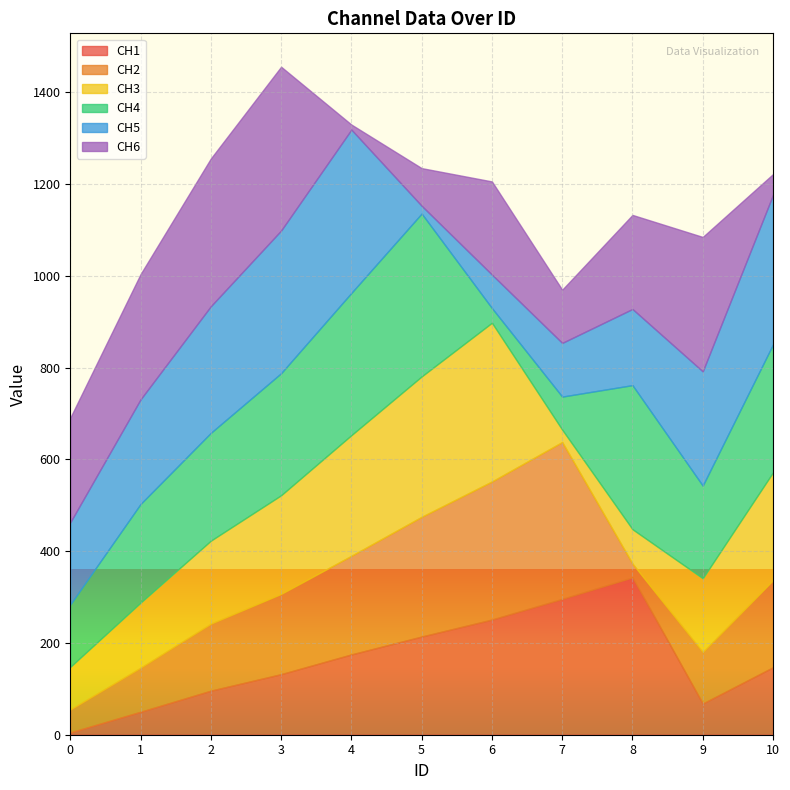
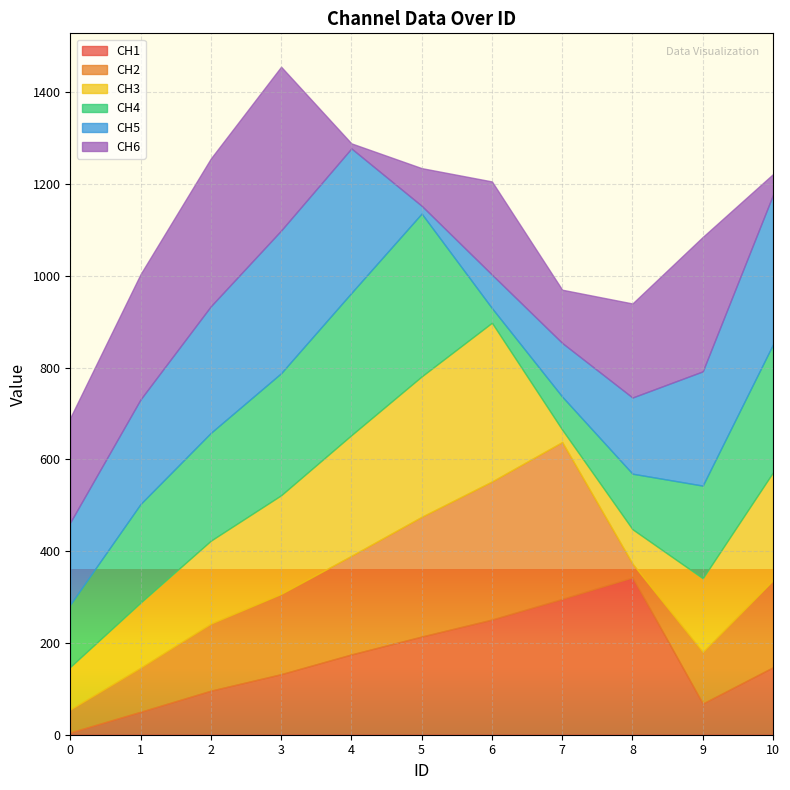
  {
    "CH3": {
      "0": 90,
      "1": 140,
      "2": 180,
      "3": 220,
      "4": 260,
      "5": 310,
      "6": 350,
      "7": 30,
      "8": 80,
      "9": 160,
      "10": 240
    },
    "CH4": {
      "0": 140,
      "1": 220,
      "2": 240,
      "3": 270,
      "4": 310,
      "5": 360,
      "6": 30,
      "7": 70,
-     "8": 310,
+     "8": 120,
      "9": 200,
      "10": 280
    },
    "CH5": {
      "0": 180,
      "1": 230,
      "2": 280,
      "3": 310,
-     "4": 360,
+     "4": 320,
      "5": 20,
      "6": 70,
      "7": 120,
      "8": 170,
      "9": 250,
      "10": 330
    },
    "CH6": {
      "0": 230,
      "1": 270,
      "2": 320,
      "3": 360,
      "4": 10,
      "5": 80,
      "6": 200,
      "7": 120,
      "8": 210,
      "9": 290,
      "10": 50
    }
  }
